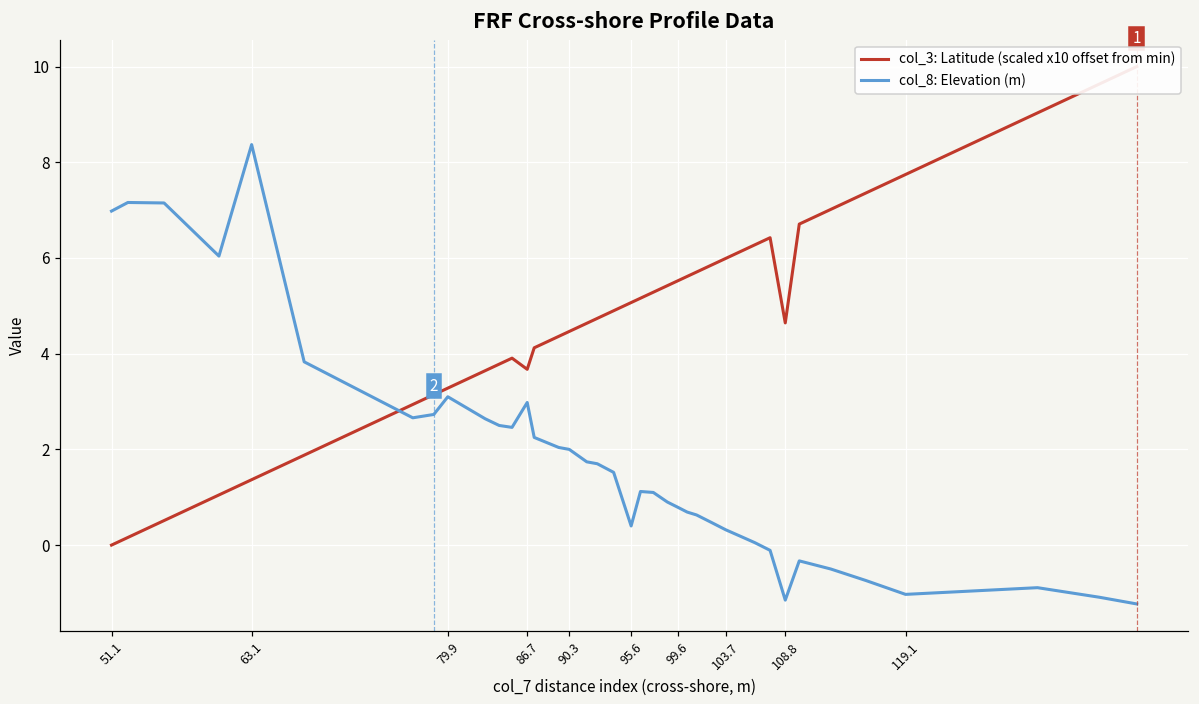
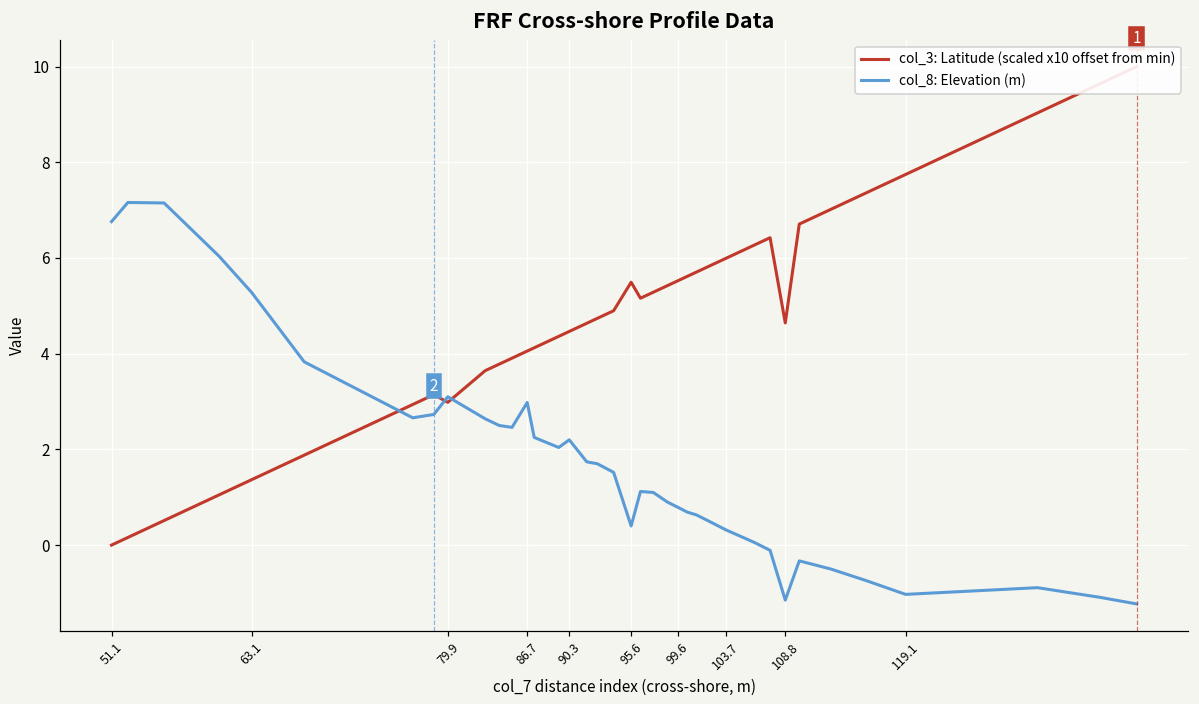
  {
    "col_3: Latitude (scaled x10 offset from min)": {
      "51.1": 0.0,
      "63.1": 1.4,
-     "79.9": 3.3,
-     "86.7": 3.7,
+     "79.9": 3.0,
+     "86.7": 4.1,
      "90.3": 4.5,
-     "95.6": 5.1,
+     "95.6": 5.5,
      "99.6": 5.5,
      "103.7": 6.0,
      "108.8": 4.6,
      "119.1": 7.7
    },
    "col_8: Elevation (m)": {
-     "51.1": 7.0,
-     "63.1": 8.4,
+     "51.1": 6.8,
+     "63.1": 5.3,
      "79.9": 3.1,
      "86.7": 3.0,
-     "90.3": 2.0,
+     "90.3": 2.2,
      "95.6": 0.4,
      "99.6": 0.8,
      "103.7": 0.3,
      "108.8": -1.2,
      "119.1": -1.0
    }
  }
